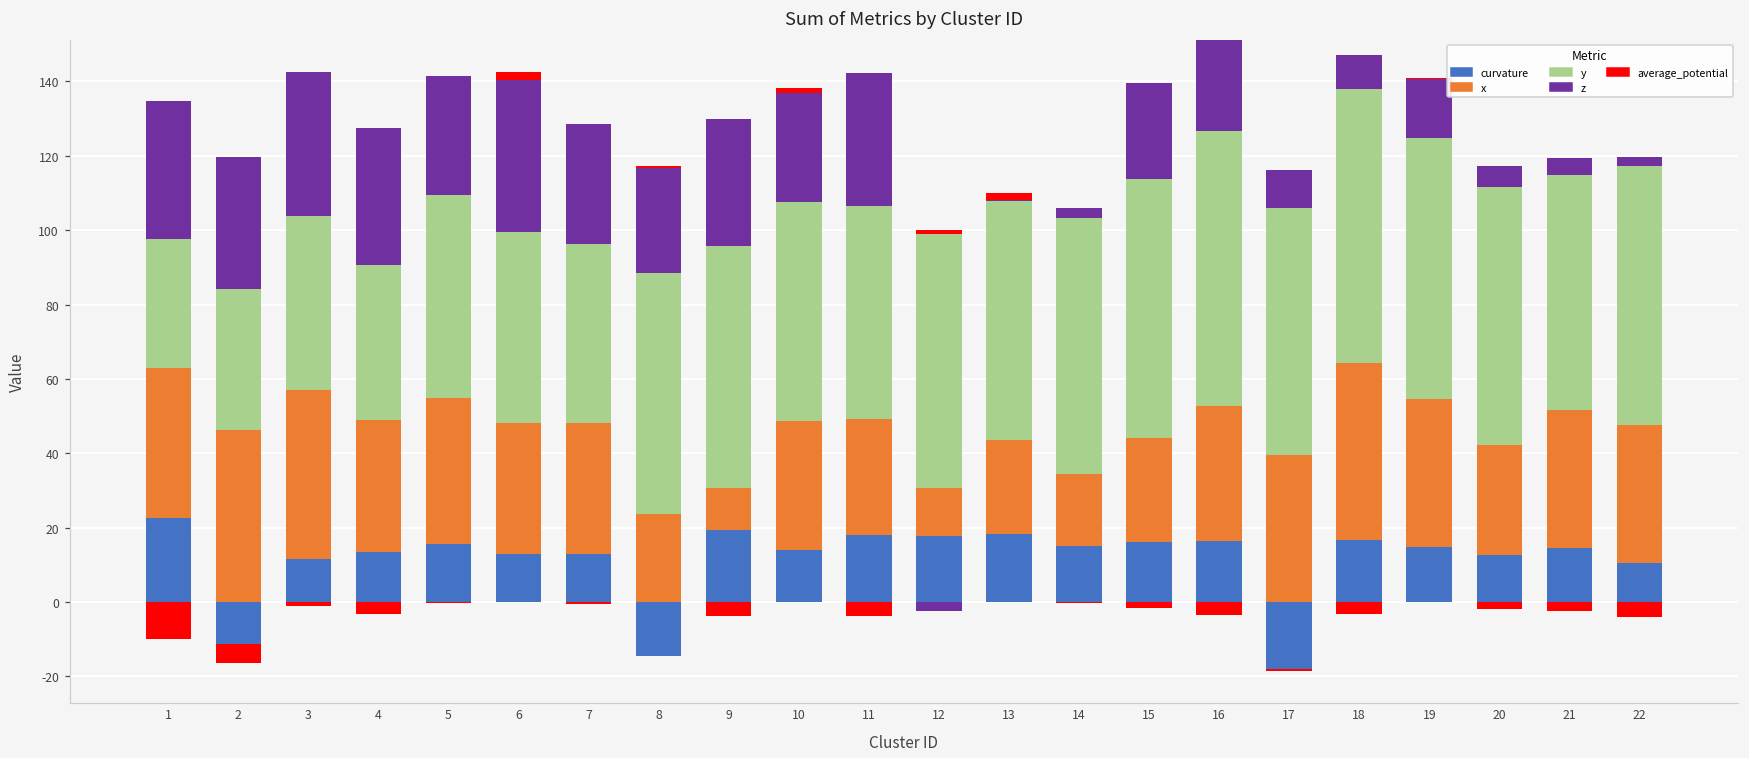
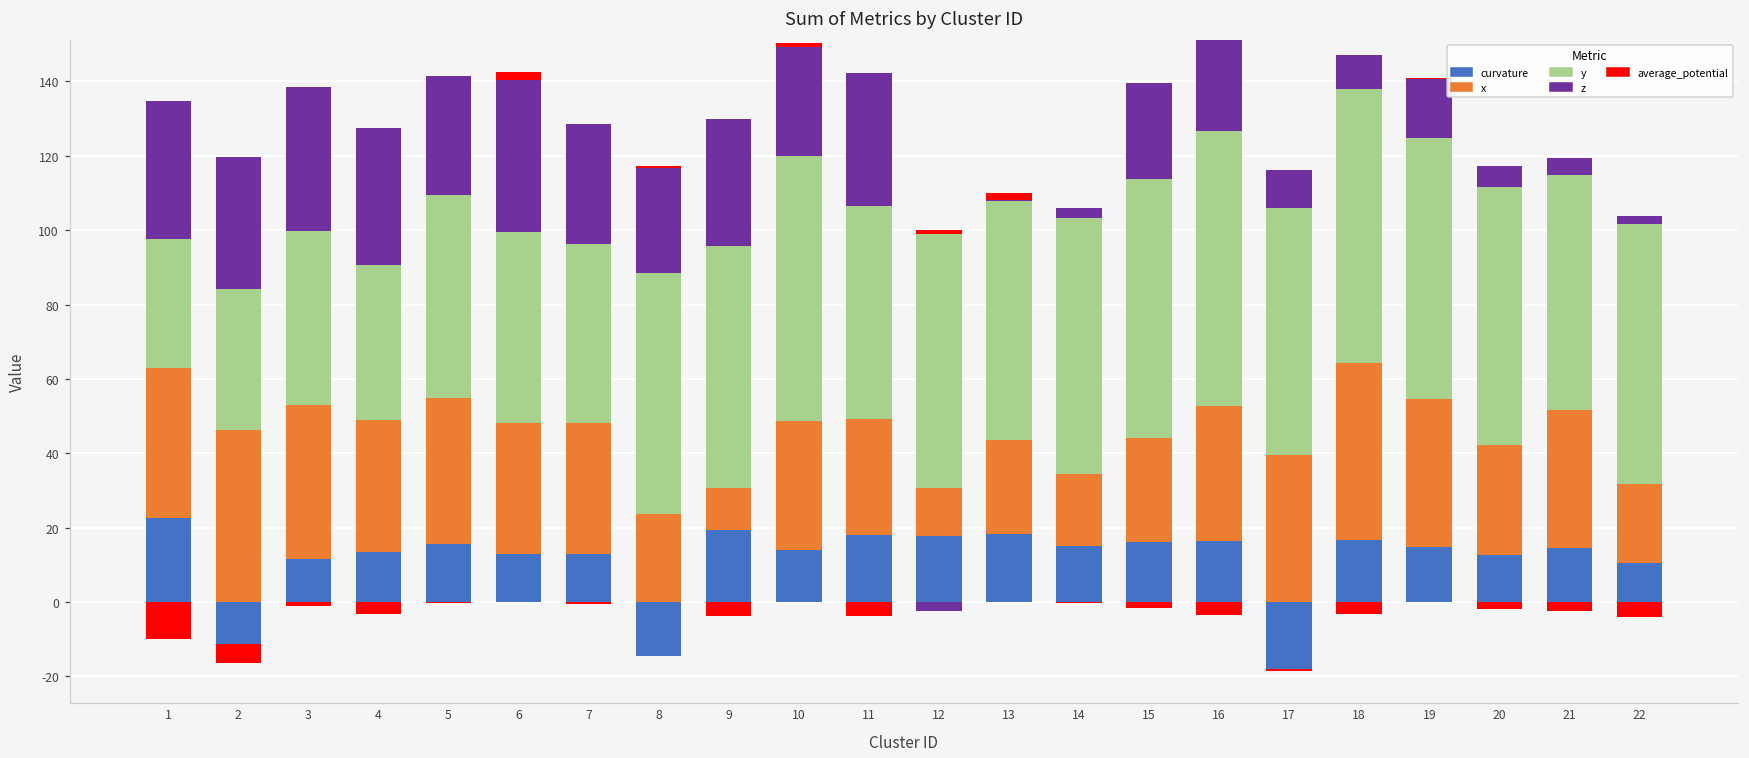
  {
    "x": {
      "1": 40,
      "2": 46,
-     "3": 45,
+     "3": 41,
      "4": 36,
      "5": 39,
      "6": 35,
      "7": 35,
      "8": 24,
      "9": 11,
      "10": 35,
      "11": 31,
      "12": 13,
      "13": 25,
      "14": 20,
      "15": 28,
      "16": 36,
      "17": 39,
      "18": 48,
      "19": 40,
      "20": 30,
      "21": 37,
-     "22": 37
+     "22": 21
    },
    "y": {
      "1": 35,
      "2": 38,
      "3": 47,
      "4": 42,
      "5": 55,
      "6": 51,
      "7": 48,
      "8": 65,
      "9": 65,
-     "10": 59,
+     "10": 71,
      "11": 57,
      "12": 68,
      "13": 64,
      "14": 69,
      "15": 70,
      "16": 74,
      "17": 67,
      "18": 74,
      "19": 70,
      "20": 70,
      "21": 63,
      "22": 70
    }
  }
